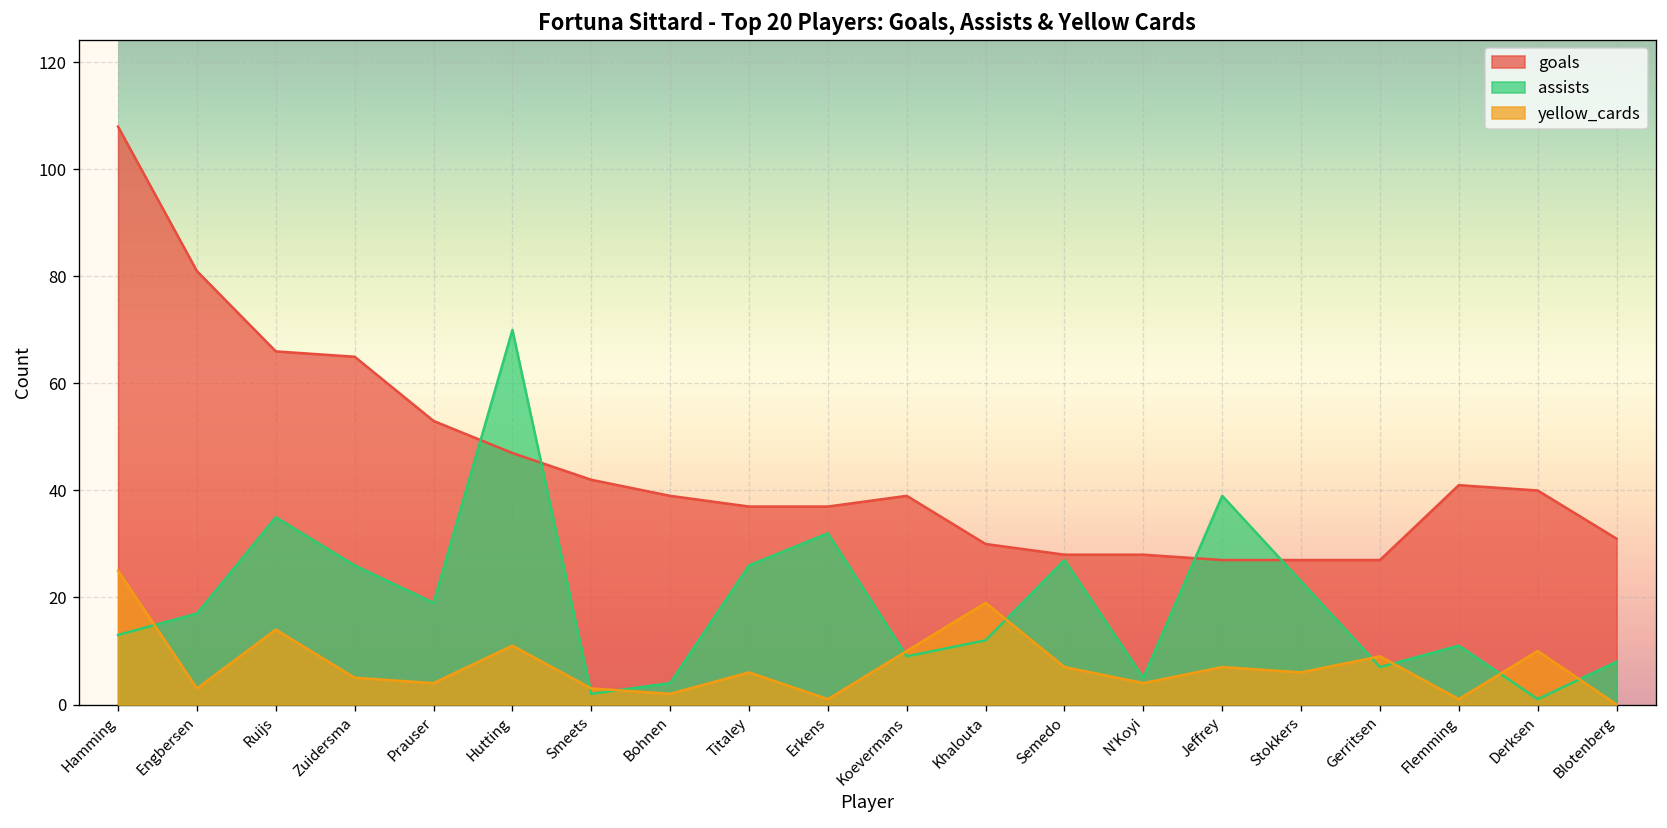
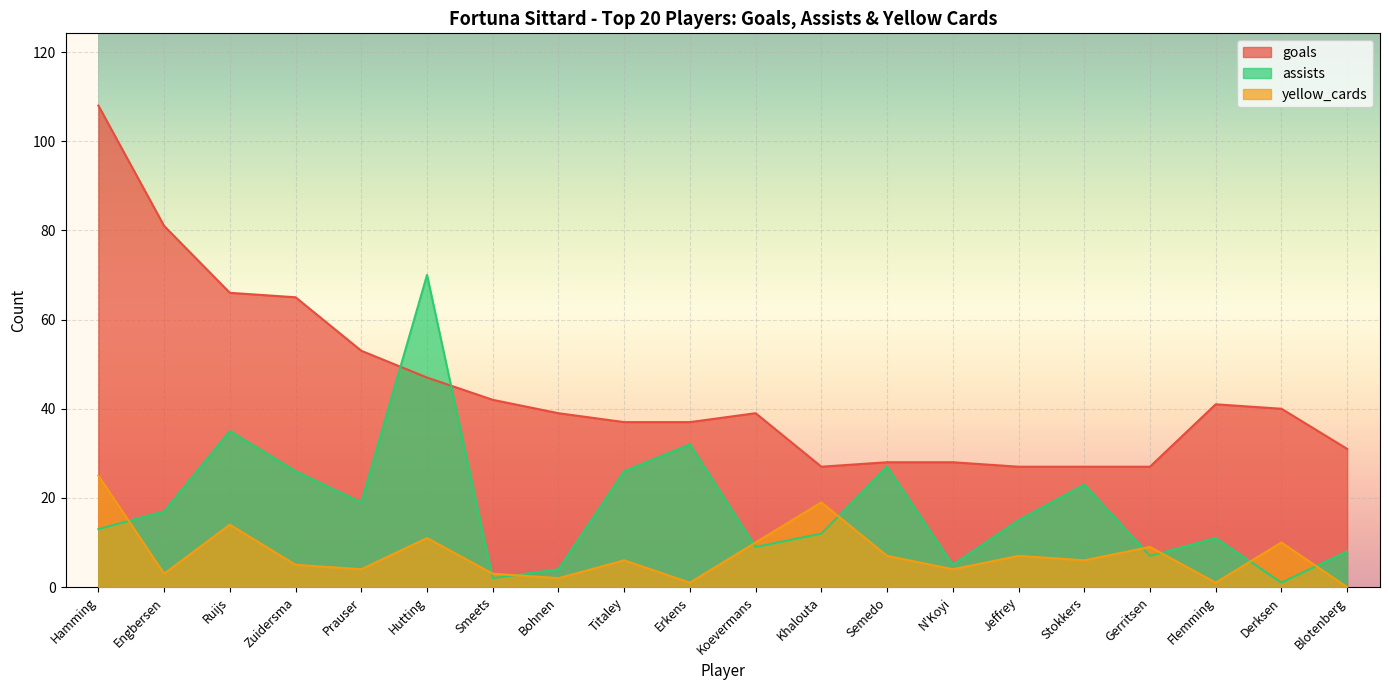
  {
    "goals": {
      "Hamming": 108,
      "Engbersen": 81,
      "Ruijs": 66,
      "Zuidersma": 65,
      "Prauser": 53,
      "Hutting": 47,
      "Smeets": 42,
      "Bohnen": 39,
      "Titaley": 37,
      "Erkens": 37,
      "Koevermans": 39,
-     "Khalouta": 30,
+     "Khalouta": 27,
      "Semedo": 28,
      "N'Koyi": 28,
      "Jeffrey": 27,
      "Stokkers": 27,
      "Gerritsen": 27,
      "Flemming": 41,
      "Derksen": 40,
      "Blotenberg": 31
    },
    "assists": {
      "Hamming": 13,
      "Engbersen": 17,
      "Ruijs": 35,
      "Zuidersma": 26,
      "Prauser": 19,
      "Hutting": 70,
      "Smeets": 2,
      "Bohnen": 4,
      "Titaley": 26,
      "Erkens": 32,
      "Koevermans": 9,
      "Khalouta": 12,
      "Semedo": 27,
      "N'Koyi": 5,
-     "Jeffrey": 39,
+     "Jeffrey": 15,
      "Stokkers": 23,
      "Gerritsen": 7,
      "Flemming": 11,
      "Derksen": 1,
      "Blotenberg": 8
    },
    "yellow_cards": {
      "Hamming": 25,
      "Engbersen": 3,
      "Ruijs": 14,
      "Zuidersma": 5,
      "Prauser": 4,
      "Hutting": 11,
      "Smeets": 3,
      "Bohnen": 2,
      "Titaley": 6,
      "Erkens": 1,
      "Koevermans": 10,
      "Khalouta": 19,
      "Semedo": 7,
      "N'Koyi": 4,
      "Jeffrey": 7,
      "Stokkers": 6,
      "Gerritsen": 9,
      "Flemming": 1,
      "Derksen": 10,
      "Blotenberg": 0
    }
  }
